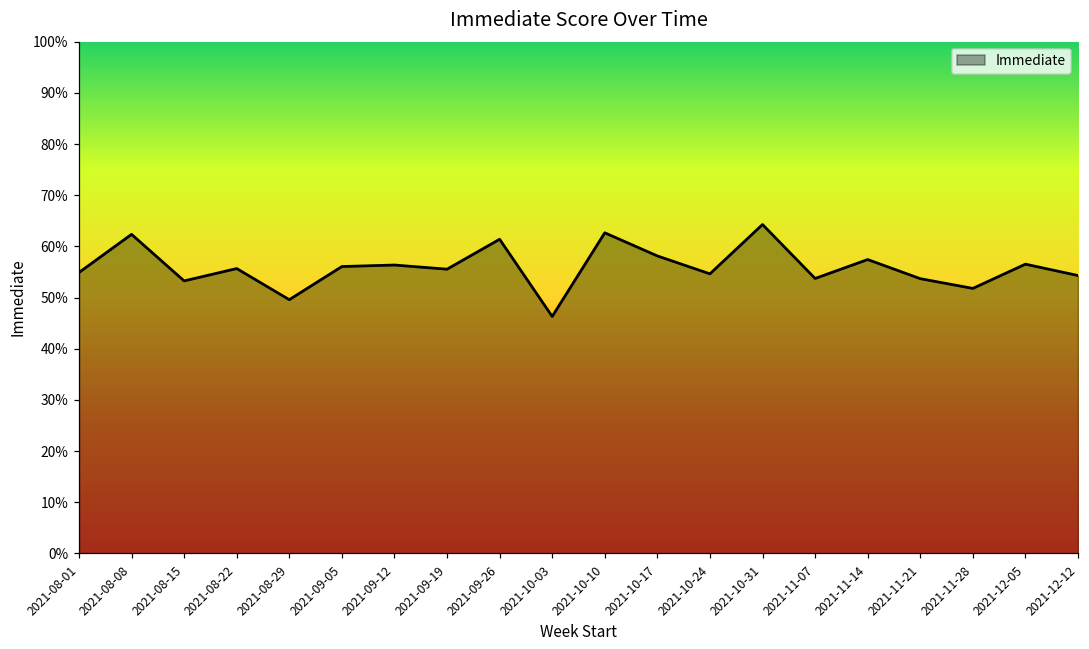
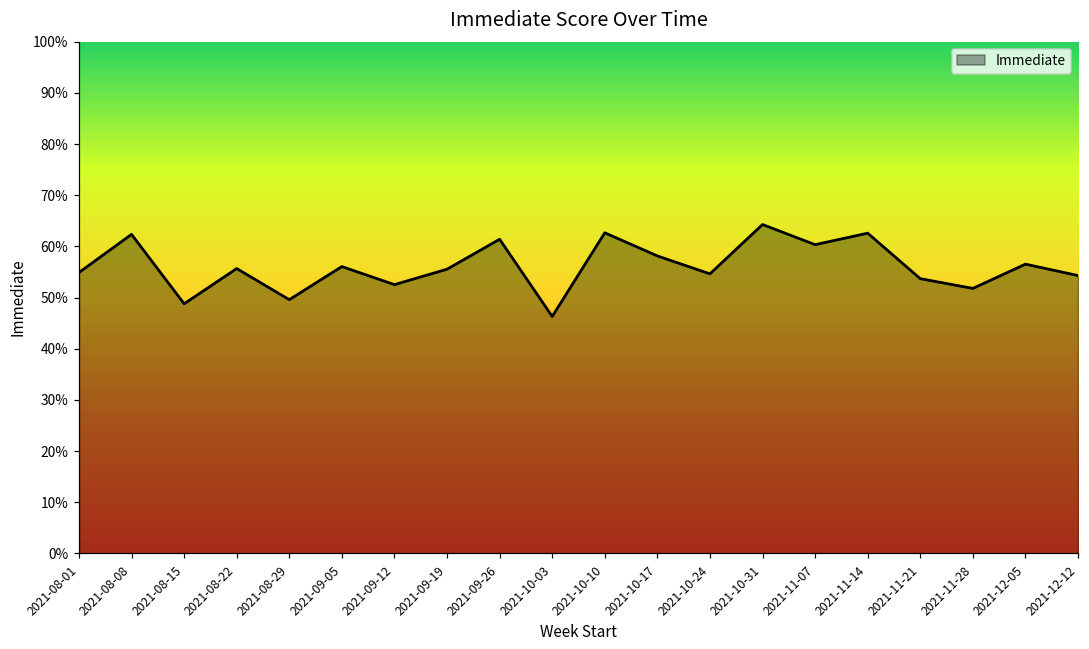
  {
    "2021-08-01": "55%",
    "2021-08-08": "62%",
-   "2021-08-15": "53%",
+   "2021-08-15": "49%",
    "2021-08-22": "56%",
    "2021-08-29": "50%",
    "2021-09-05": "56%",
-   "2021-09-12": "56%",
+   "2021-09-12": "53%",
    "2021-09-19": "56%",
    "2021-09-26": "61%",
    "2021-10-03": "46%",
    "2021-10-10": "63%",
    "2021-10-17": "58%",
    "2021-10-24": "55%",
    "2021-10-31": "64%",
-   "2021-11-07": "54%",
-   "2021-11-14": "57%",
+   "2021-11-07": "60%",
+   "2021-11-14": "63%",
    "2021-11-21": "54%",
    "2021-11-28": "52%",
    "2021-12-05": "57%",
    "2021-12-12": "54%"
  }
